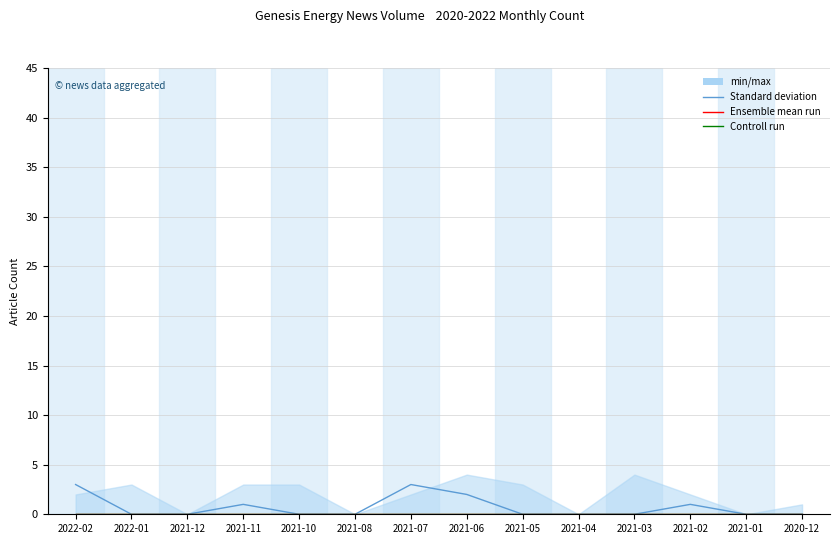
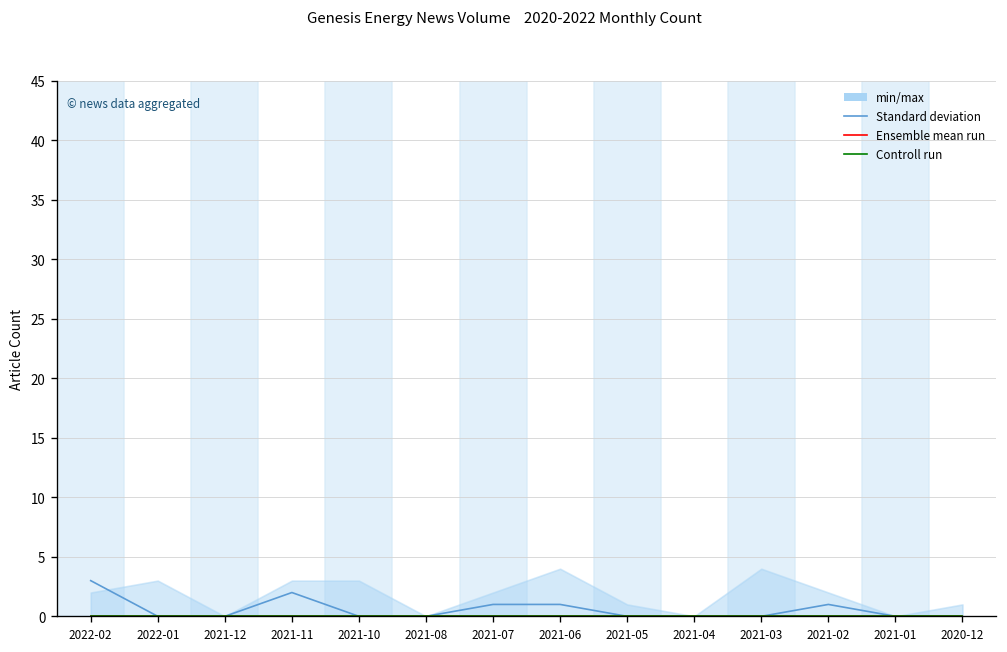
  {
    "Standard deviation": {
      "2022-02": 3,
-     "2021-11": 1,
-     "2021-07": 3,
-     "2021-06": 2,
+     "2021-11": 2,
+     "2021-07": 1,
+     "2021-06": 1,
      "2021-02": 1
    },
    "min/max": {
      "2022-02": 2,
      "2022-01": 3,
      "2021-11": 3,
      "2021-10": 3,
      "2021-07": 2,
      "2021-06": 4,
-     "2021-05": 3,
+     "2021-05": 1,
      "2021-03": 4,
      "2021-02": 2,
      "2020-12": 1
    },
    "Controll run": {
      "2022-02": 0,
      "2021-11": 0,
      "2021-07": 0,
      "2021-06": 0,
      "2021-02": 0
    }
  }
